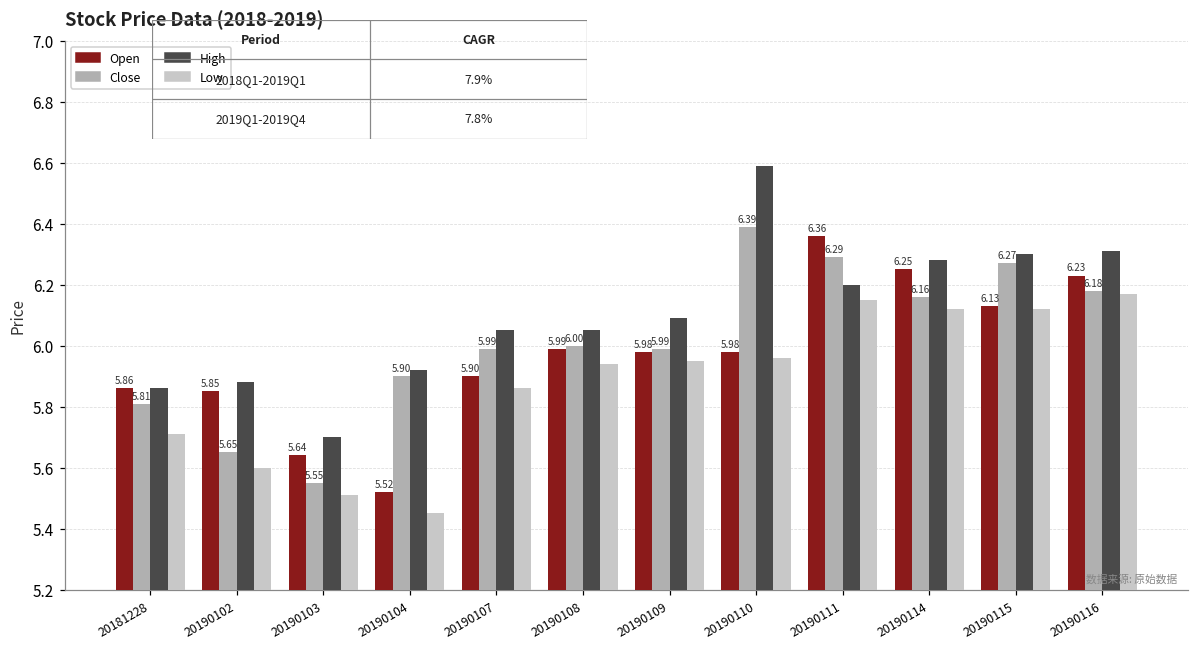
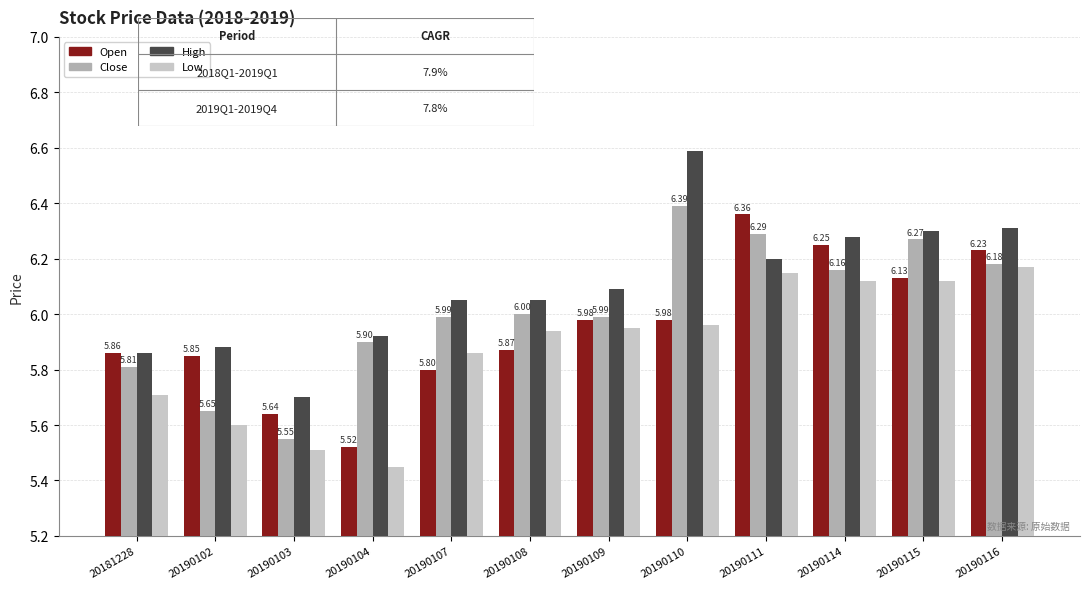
  {
    "Stock Price Data (2018-2019)": {
      "Open": {
        "20181228": 5.86,
        "20190102": 5.85,
        "20190103": 5.64,
        "20190104": 5.52,
-       "20190107": 5.90,
-       "20190108": 5.99,
+       "20190107": 5.80,
+       "20190108": 5.87,
        "20190109": 5.98,
        "20190110": 5.98,
        "20190111": 6.36,
        "20190114": 6.25,
        "20190115": 6.13,
        "20190116": 6.23
      },
      "High": {
        "20190102": 5.88,
        "20190103": 5.70,
        "20190104": 5.92,
        "20190107": 6.05,
        "20190108": 6.05,
        "20190109": 6.09,
        "20190110": 6.59,
        "20190111": 6.20,
        "20190114": 6.28,
        "20190115": 6.30,
        "20190116": 6.31
      }
    }
  }
